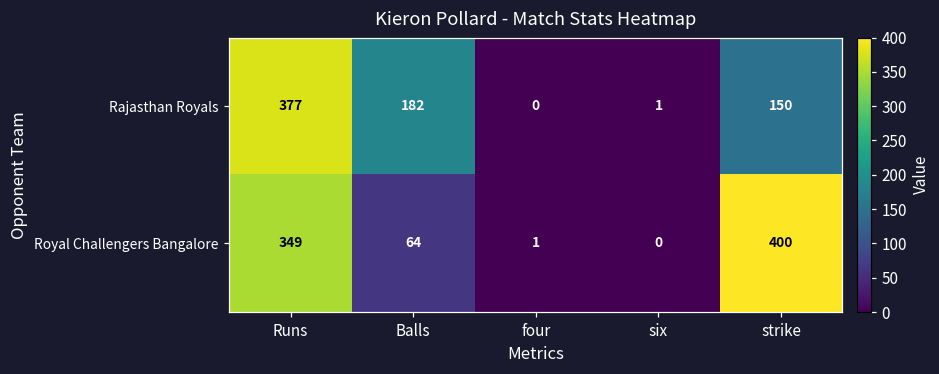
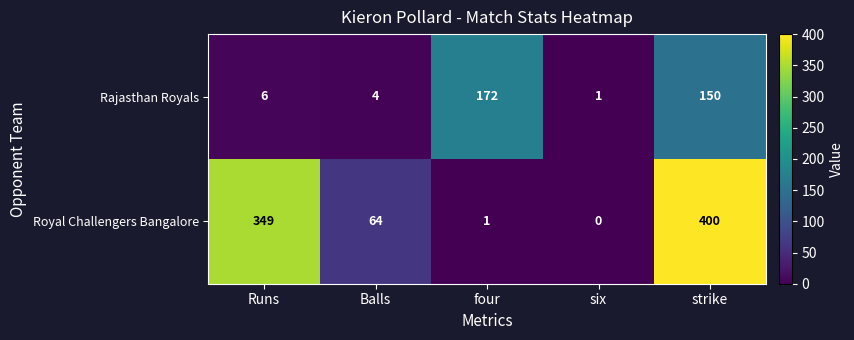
  {
    "Rajasthan Royals": {
-     "Runs": 377,
-     "Balls": 182,
-     "four": 0,
+     "Runs": 6,
+     "Balls": 4,
+     "four": 172,
      "six": 1,
      "strike": 150
    },
    "Royal Challengers Bangalore": {
      "Runs": 349,
      "Balls": 64,
      "four": 1,
      "six": 0,
      "strike": 400
    }
  }
